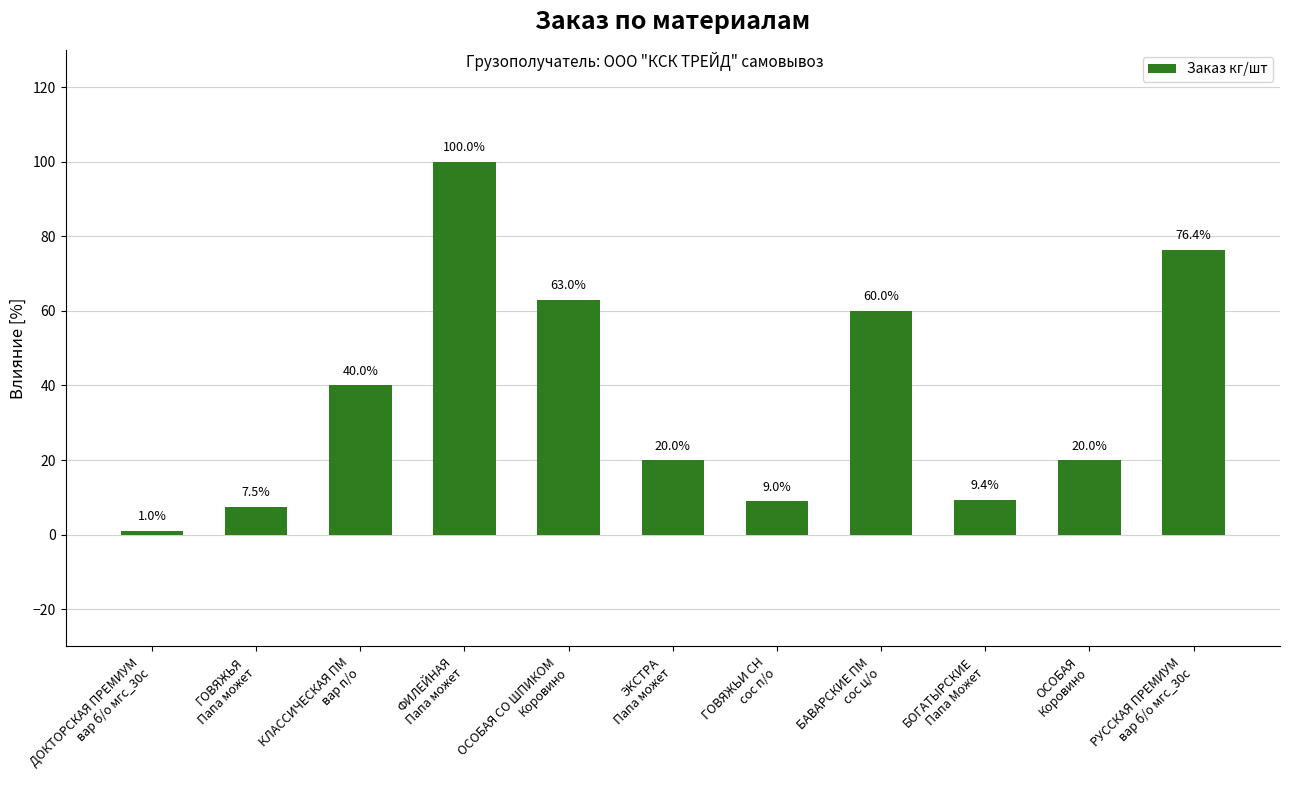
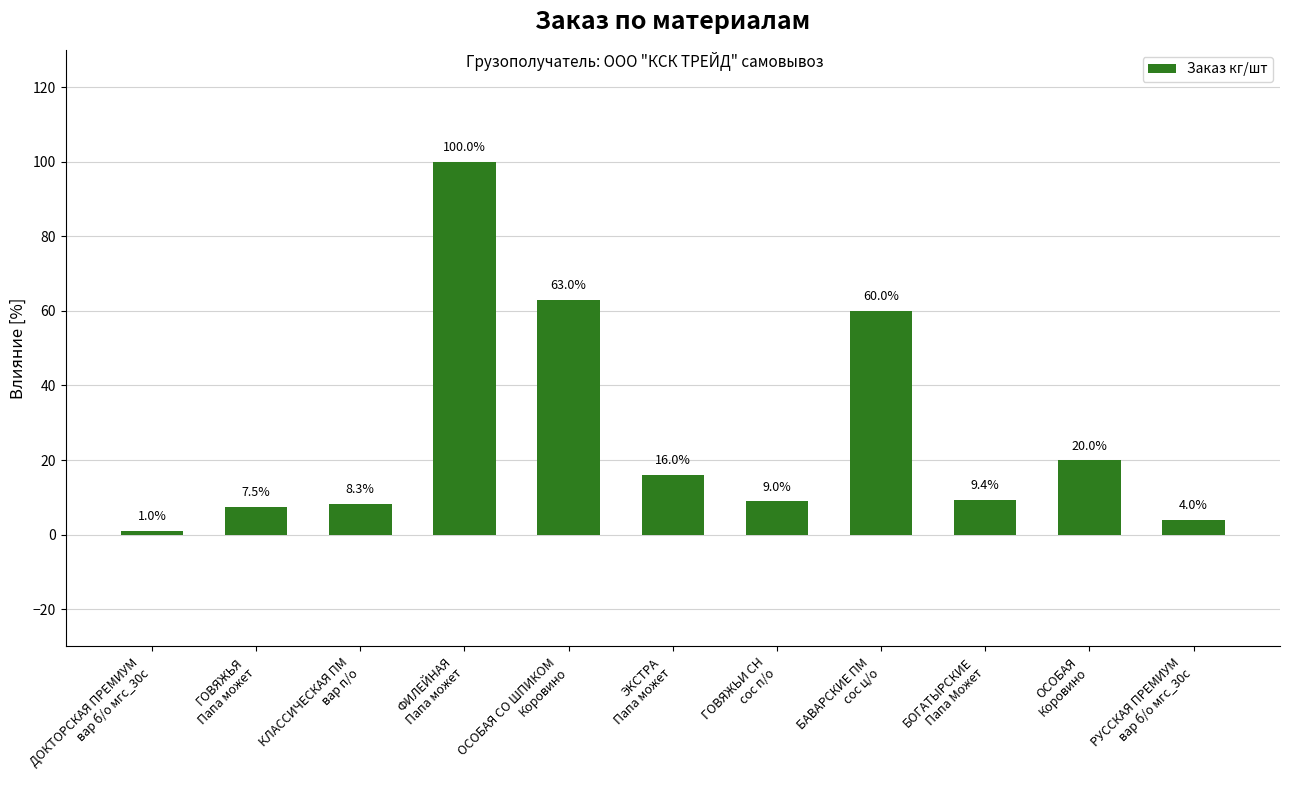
  {
    "ДОКТОРСКАЯ ПРЕМИУМ вар б/о мгс_30с": "1.0%",
    "ГОВЯЖЬЯ Папа может": "7.5%",
-   "КЛАССИЧЕСКАЯ ПМ вар п/о": "40.0%",
+   "КЛАССИЧЕСКАЯ ПМ вар п/о": "8.3%",
    "ФИЛЕЙНАЯ Папа может": "100.0%",
    "ОСОБАЯ СО ШПИКОМ Коровино": "63.0%",
-   "ЭКСТРА Папа может": "20.0%",
+   "ЭКСТРА Папа может": "16.0%",
    "ГОВЯЖЬИ СН сос п/о": "9.0%",
    "БАВАРСКИЕ ПМ сос ц/о": "60.0%",
    "БОГАТЫРСКИЕ Папа Может": "9.4%",
    "ОСОБАЯ Коровино": "20.0%",
-   "РУССКАЯ ПРЕМИУМ вар б/о мгс_30с": "76.4%"
+   "РУССКАЯ ПРЕМИУМ вар б/о мгс_30с": "4.0%"
  }
